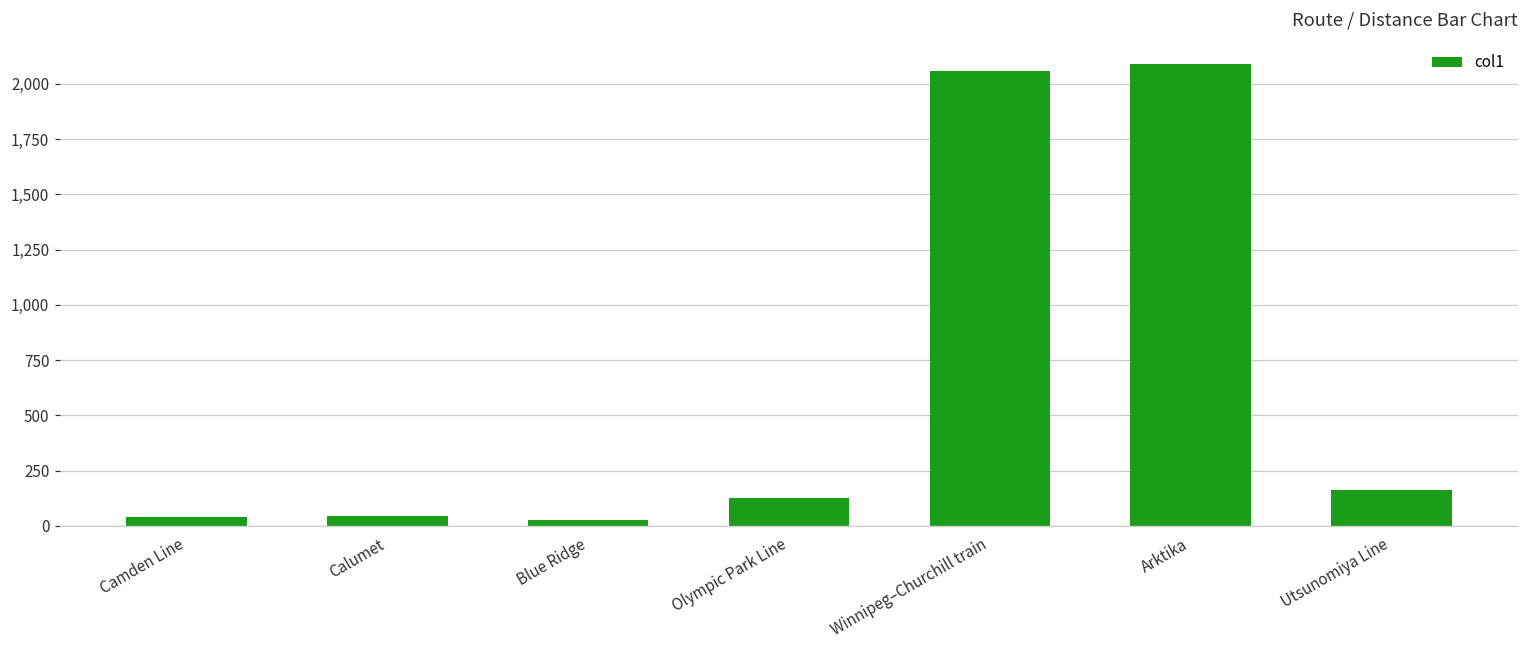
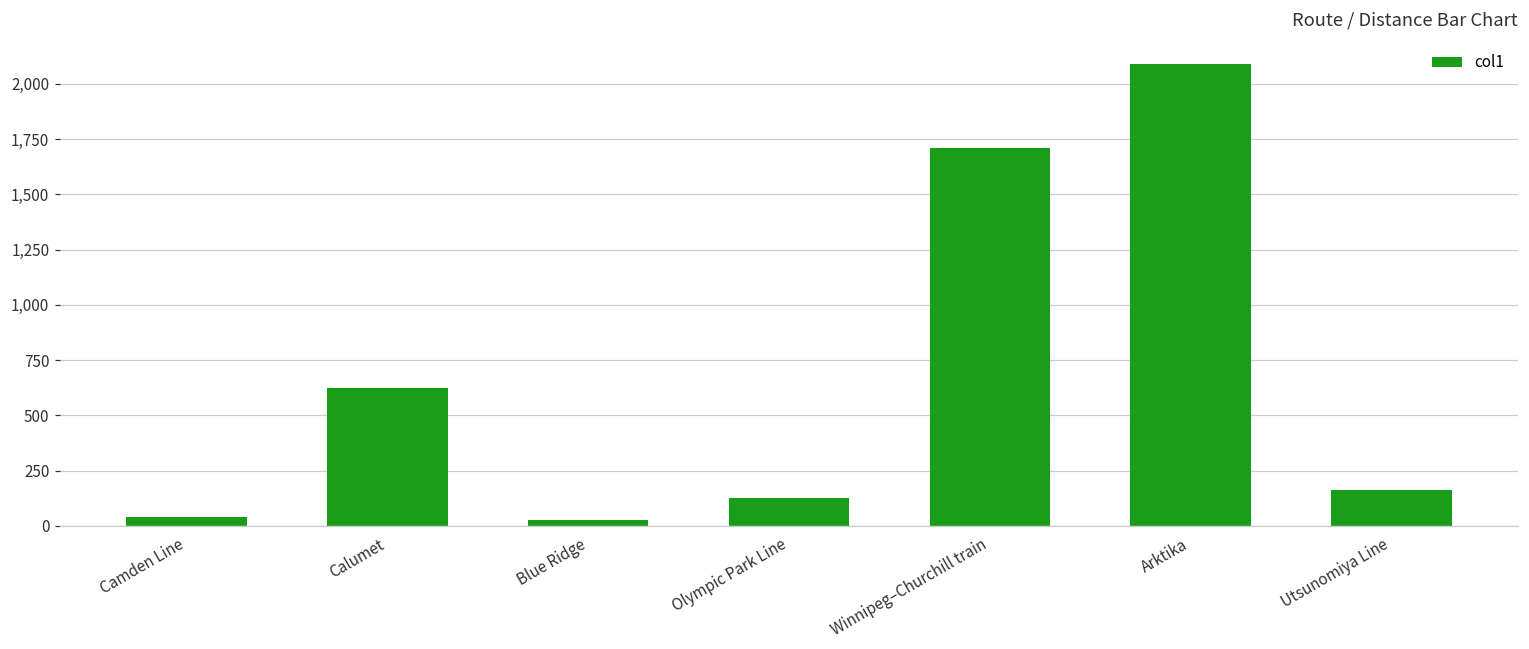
  {
    "Camden Line": "40",
-   "Calumet": "40",
+   "Calumet": "620",
    "Blue Ridge": "30",
    "Olympic Park Line": "130",
-   "Winnipeg–Churchill train": "2,060",
+   "Winnipeg–Churchill train": "1,710",
    "Arktika": "2,090",
    "Utsunomiya Line": "160"
  }
